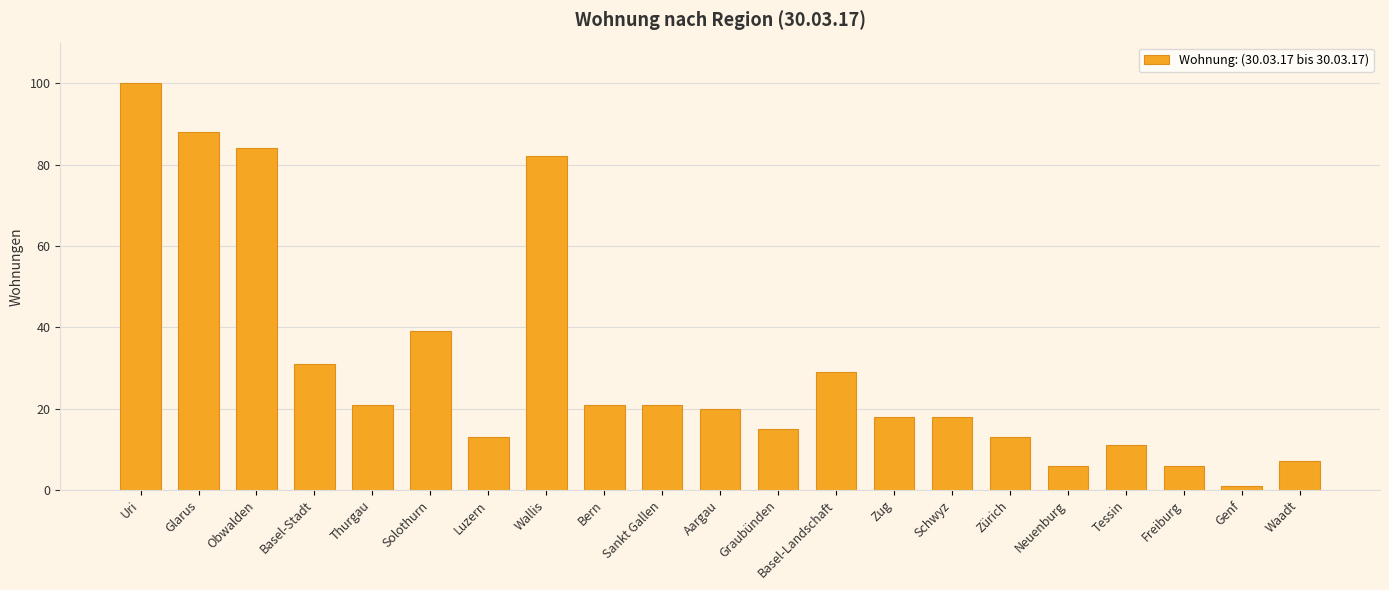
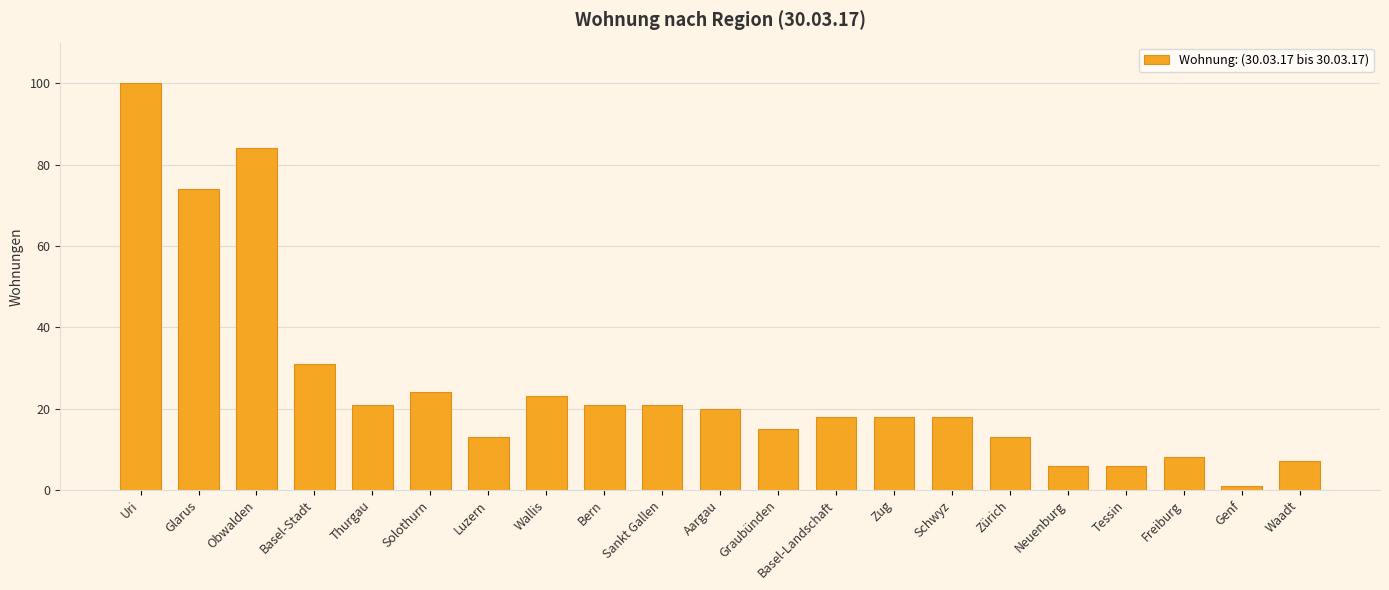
  {
    "Uri": 100,
-   "Glarus": 88,
+   "Glarus": 74,
    "Obwalden": 84,
    "Basel-Stadt": 31,
    "Thurgau": 21,
-   "Solothurn": 39,
+   "Solothurn": 24,
    "Luzern": 13,
-   "Wallis": 82,
+   "Wallis": 23,
    "Bern": 21,
    "Sankt Gallen": 21,
    "Aargau": 20,
    "Graubünden": 15,
-   "Basel-Landschaft": 29,
+   "Basel-Landschaft": 18,
    "Zug": 18,
    "Schwyz": 18,
    "Zürich": 13,
    "Neuenburg": 6,
-   "Tessin": 11,
-   "Freiburg": 6,
+   "Tessin": 6,
+   "Freiburg": 8,
    "Genf": 1,
    "Waadt": 7
  }
